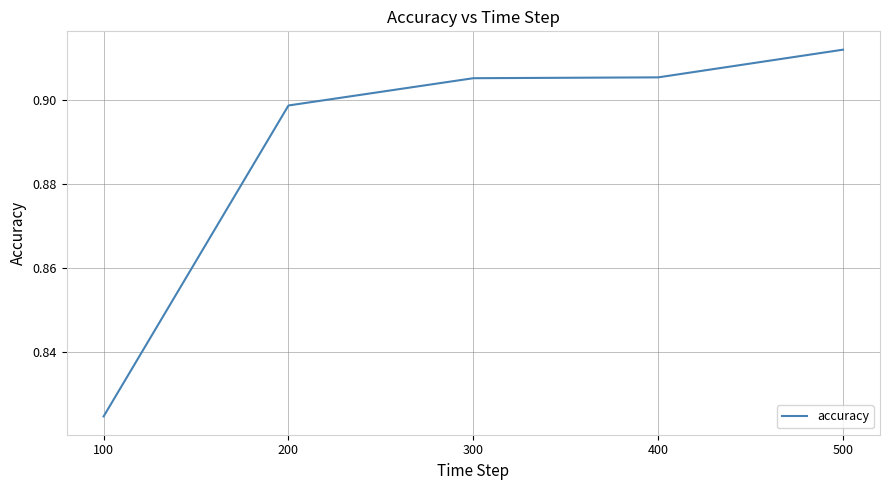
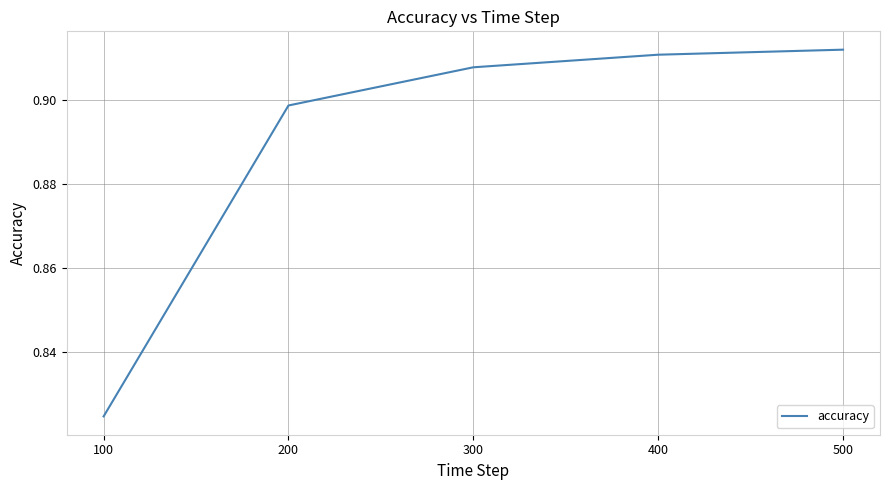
  {
    "100": 0.825,
    "200": 0.899,
-   "300": 0.905,
-   "400": 0.905,
+   "300": 0.908,
+   "400": 0.911,
    "500": 0.912
  }
